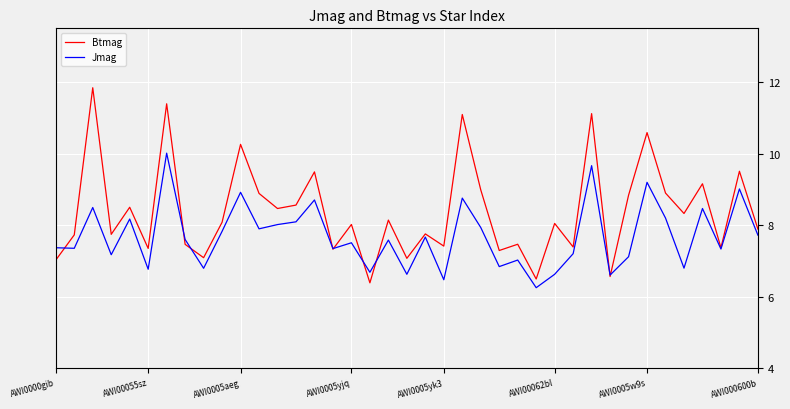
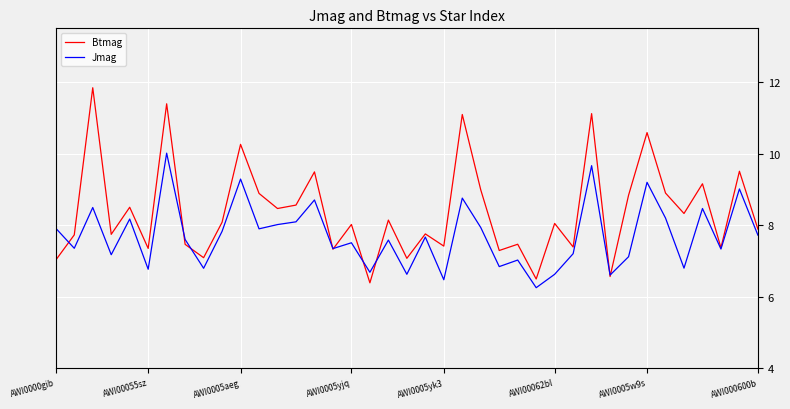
  {
    "Btmag": {
      "AWI0000gib": 7.0,
      "AWI00055sz": 7.3,
      "AWI0005aeg": 10.3,
      "AWI0005yjq": 8.0,
      "AWI0005yk3": 7.4,
      "AWI00062bl": 8.0,
      "AWI0005w9s": 10.6,
      "AWI000600b": 7.9
    },
    "Jmag": {
-     "AWI0000gib": 7.4,
+     "AWI0000gib": 7.9,
      "AWI00055sz": 6.8,
-     "AWI0005aeg": 8.9,
+     "AWI0005aeg": 9.3,
      "AWI0005yjq": 7.5,
      "AWI0005yk3": 6.5,
      "AWI00062bl": 6.6,
      "AWI0005w9s": 9.2,
      "AWI000600b": 7.7
    }
  }
